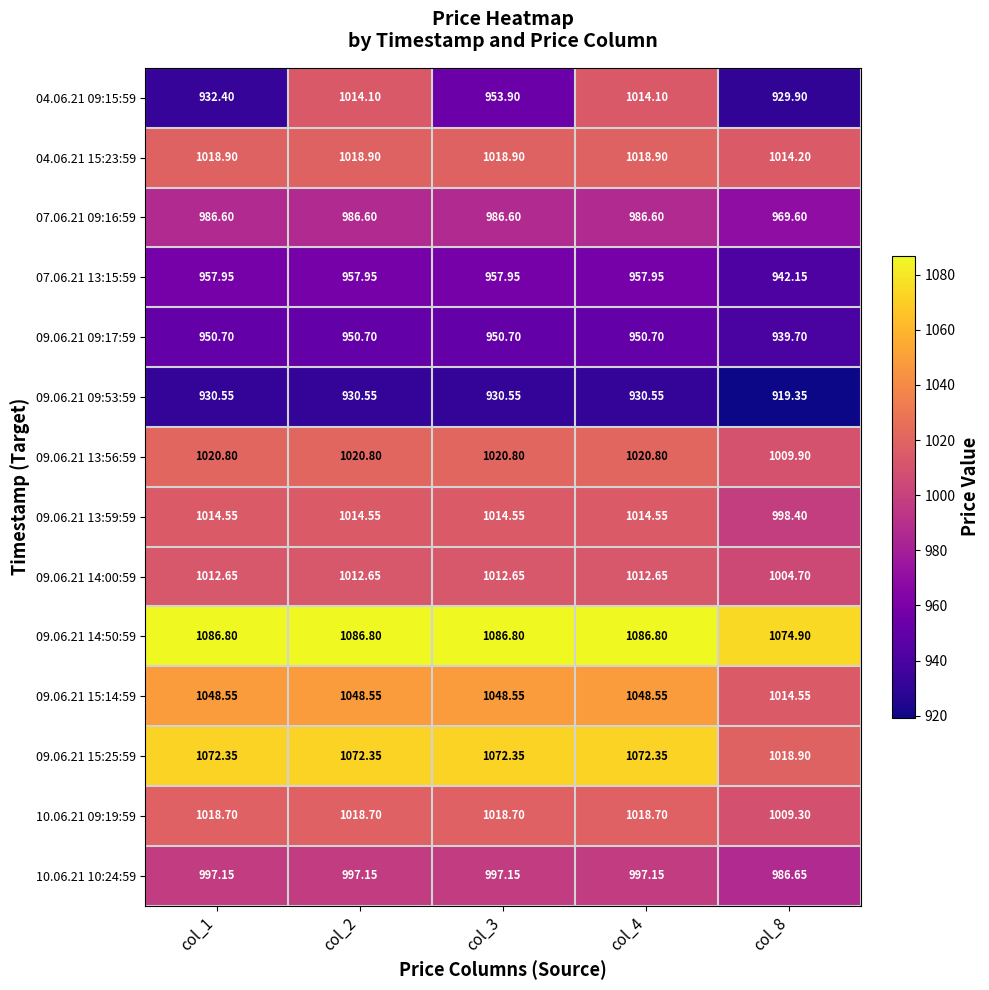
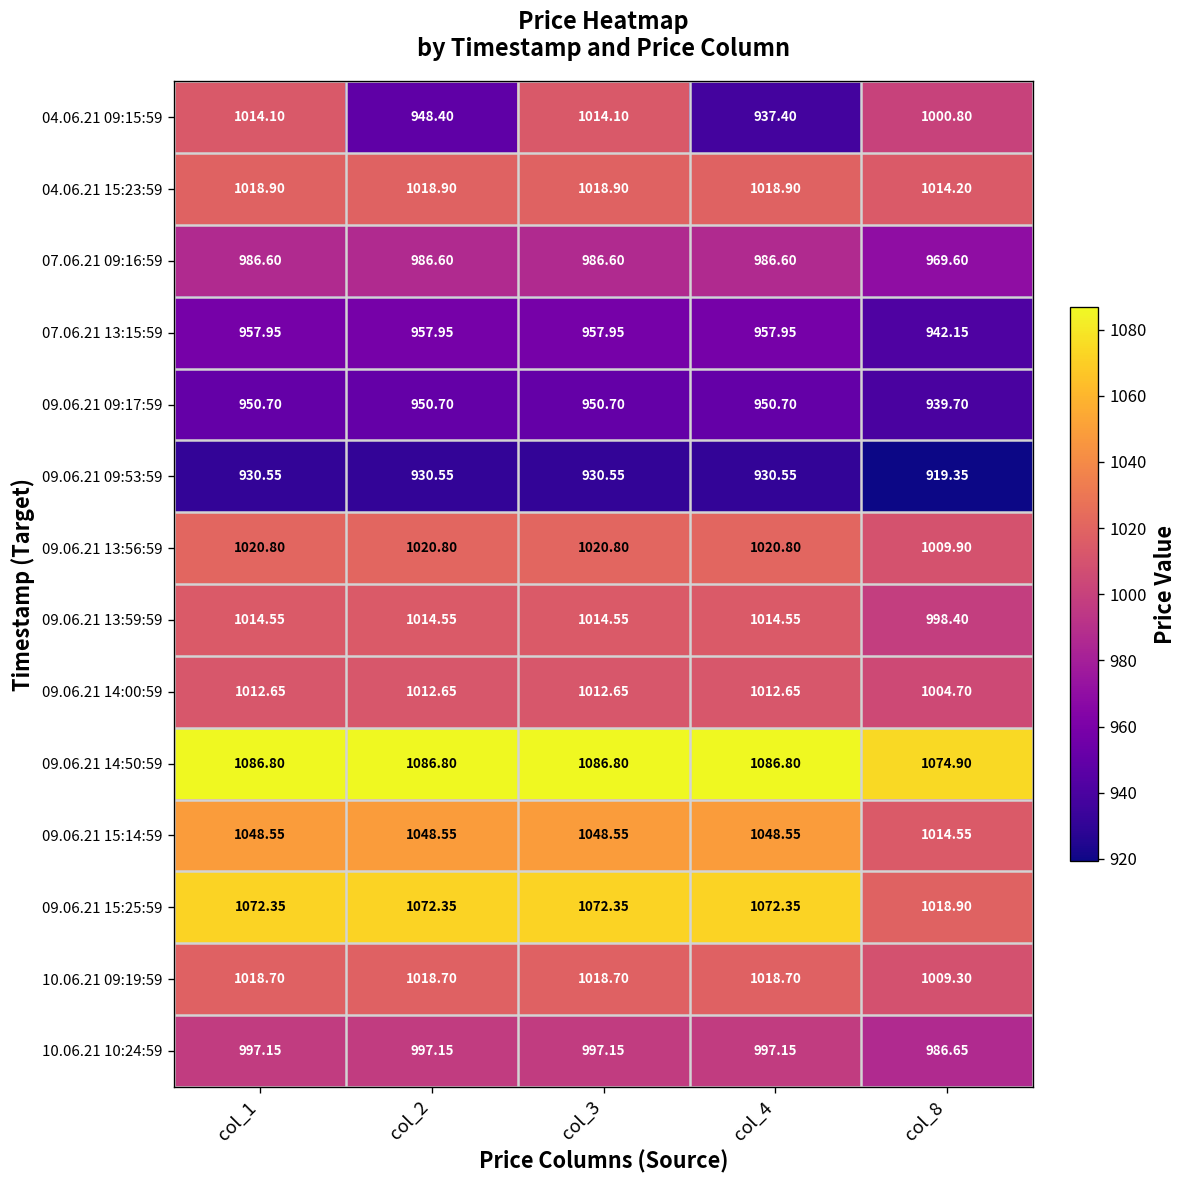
  {
    "04.06.21 09:15:59": {
-     "col_1": 932.40,
-     "col_2": 1014.10,
-     "col_3": 953.90,
-     "col_4": 1014.10,
-     "col_8": 929.90
+     "col_1": 1014.10,
+     "col_2": 948.40,
+     "col_3": 1014.10,
+     "col_4": 937.40,
+     "col_8": 1000.80
    },
    "04.06.21 15:23:59": {
      "col_1": 1018.90,
      "col_2": 1018.90,
      "col_3": 1018.90,
      "col_4": 1018.90,
      "col_8": 1014.20
    },
    "07.06.21 09:16:59": {
      "col_1": 986.60,
      "col_2": 986.60,
      "col_3": 986.60,
      "col_4": 986.60,
      "col_8": 969.60
    },
    "07.06.21 13:15:59": {
      "col_1": 957.95,
      "col_2": 957.95,
      "col_3": 957.95,
      "col_4": 957.95,
      "col_8": 942.15
    },
    "09.06.21 09:17:59": {
      "col_1": 950.70,
      "col_2": 950.70,
      "col_3": 950.70,
      "col_4": 950.70,
      "col_8": 939.70
    },
    "09.06.21 09:53:59": {
      "col_1": 930.55,
      "col_2": 930.55,
      "col_3": 930.55,
      "col_4": 930.55,
      "col_8": 919.35
    },
    "09.06.21 13:56:59": {
      "col_1": 1020.80,
      "col_2": 1020.80,
      "col_3": 1020.80,
      "col_4": 1020.80,
      "col_8": 1009.90
    },
    "09.06.21 13:59:59": {
      "col_1": 1014.55,
      "col_2": 1014.55,
      "col_3": 1014.55,
      "col_4": 1014.55,
      "col_8": 998.40
    },
    "09.06.21 14:00:59": {
      "col_1": 1012.65,
      "col_2": 1012.65,
      "col_3": 1012.65,
      "col_4": 1012.65,
      "col_8": 1004.70
    },
    "09.06.21 14:50:59": {
      "col_1": 1086.80,
      "col_2": 1086.80,
      "col_3": 1086.80,
      "col_4": 1086.80,
      "col_8": 1074.90
    },
    "09.06.21 15:14:59": {
      "col_1": 1048.55,
      "col_2": 1048.55,
      "col_3": 1048.55,
      "col_4": 1048.55,
      "col_8": 1014.55
    },
    "09.06.21 15:25:59": {
      "col_1": 1072.35,
      "col_2": 1072.35,
      "col_3": 1072.35,
      "col_4": 1072.35,
      "col_8": 1018.90
    },
    "10.06.21 09:19:59": {
      "col_1": 1018.70,
      "col_2": 1018.70,
      "col_3": 1018.70,
      "col_4": 1018.70,
      "col_8": 1009.30
    },
    "10.06.21 10:24:59": {
      "col_1": 997.15,
      "col_2": 997.15,
      "col_3": 997.15,
      "col_4": 997.15,
      "col_8": 986.65
    }
  }
